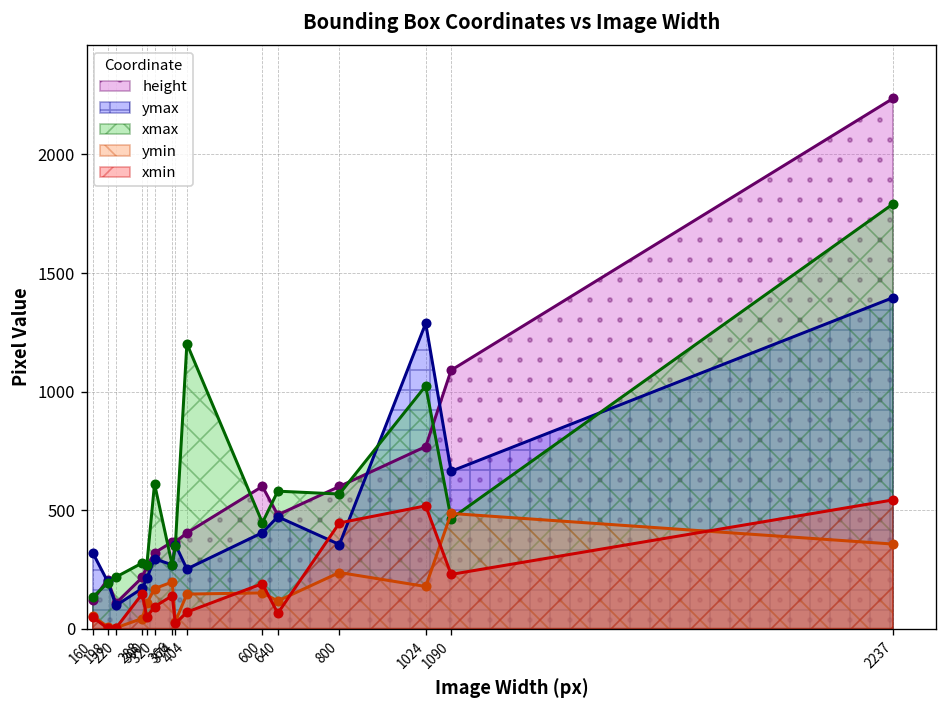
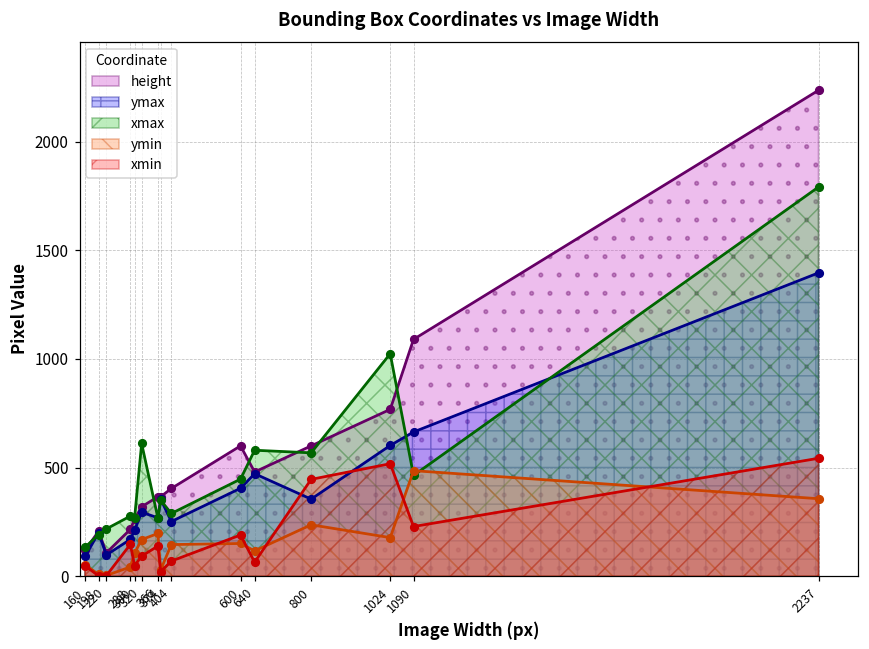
  {
    "height": {
      "160": 120,
      "288": 220,
      "320": 320,
      "366": 370,
      "404": 400,
      "600": 600,
      "800": 600,
      "1024": 770,
      "1090": 1090,
      "2237": 2240
    },
    "ymax": {
-     "160": 320,
+     "160": 90,
      "288": 170,
      "300": 210,
      "320": 300,
      "404": 250,
      "600": 410,
      "800": 360,
-     "1024": 1290,
+     "1024": 600,
      "1090": 660,
      "2237": 1400
    },
    "xmax": {
      "160": 130,
      "220": 220,
      "288": 280,
      "320": 610,
-     "404": 1200,
+     "404": 290,
      "600": 450,
      "640": 580,
      "800": 570,
      "1024": 1020,
      "1090": 460,
      "2237": 1790
    }
  }
